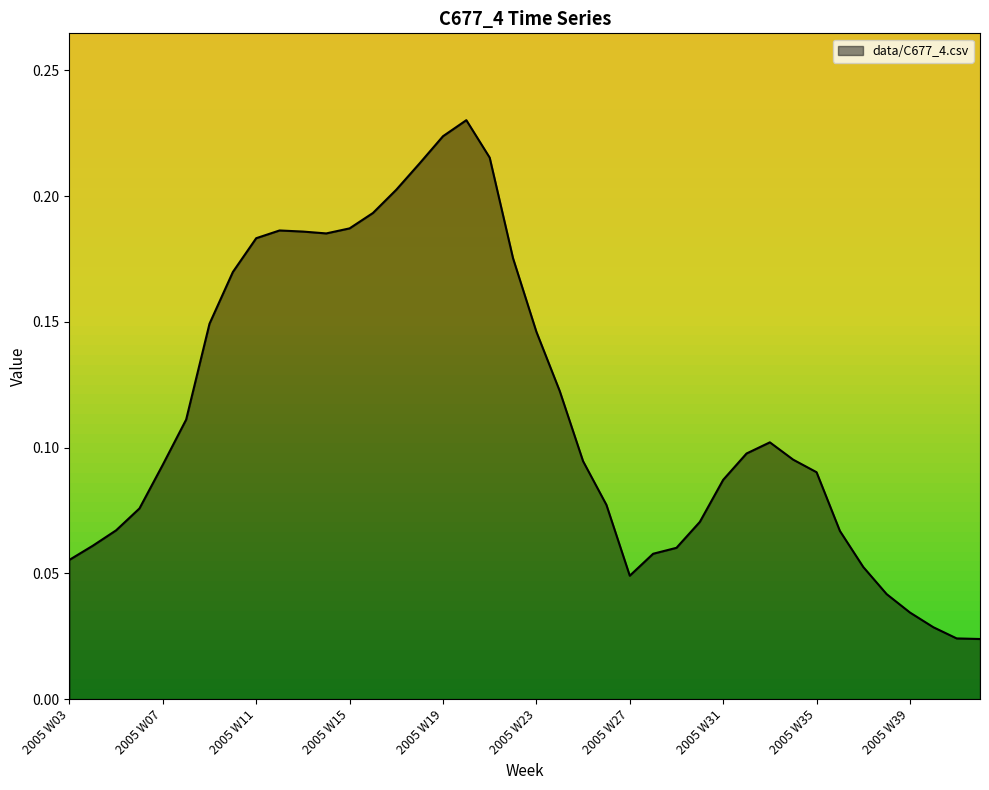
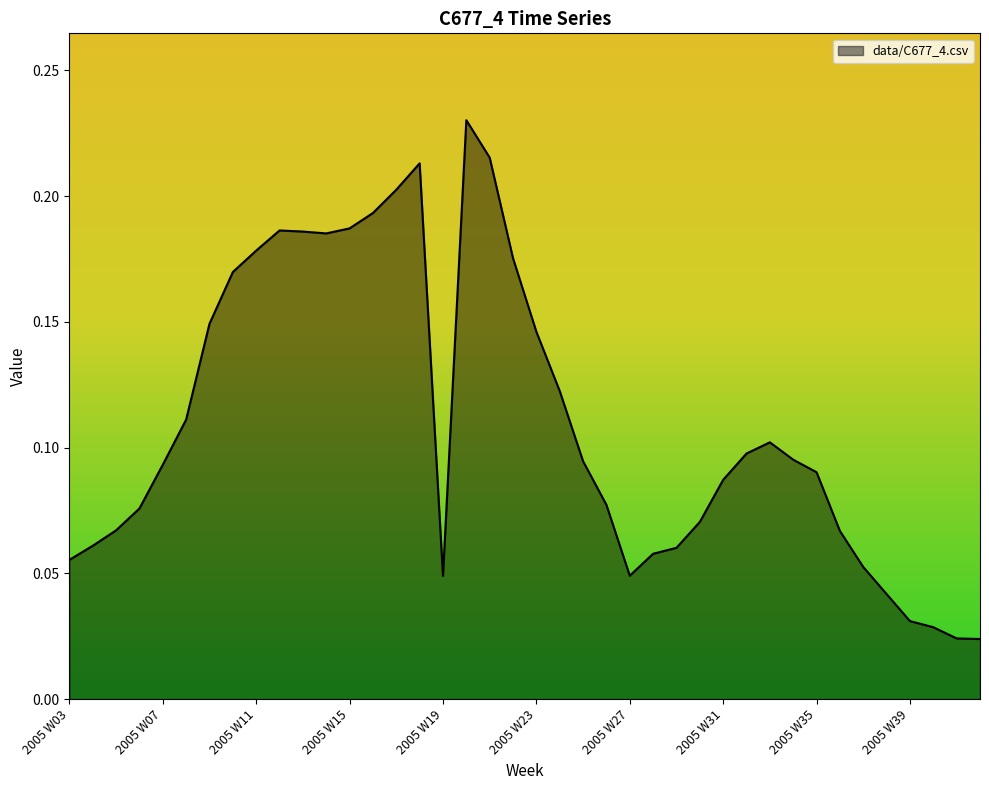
  {
    "2005 W03": 0.055,
    "2005 W07": 0.093,
-   "2005 W11": 0.183,
+   "2005 W11": 0.178,
    "2005 W15": 0.187,
-   "2005 W19": 0.224,
+   "2005 W19": 0.049,
    "2005 W23": 0.146,
    "2005 W27": 0.049,
    "2005 W31": 0.087,
    "2005 W35": 0.090,
-   "2005 W39": 0.034
+   "2005 W39": 0.031
  }
